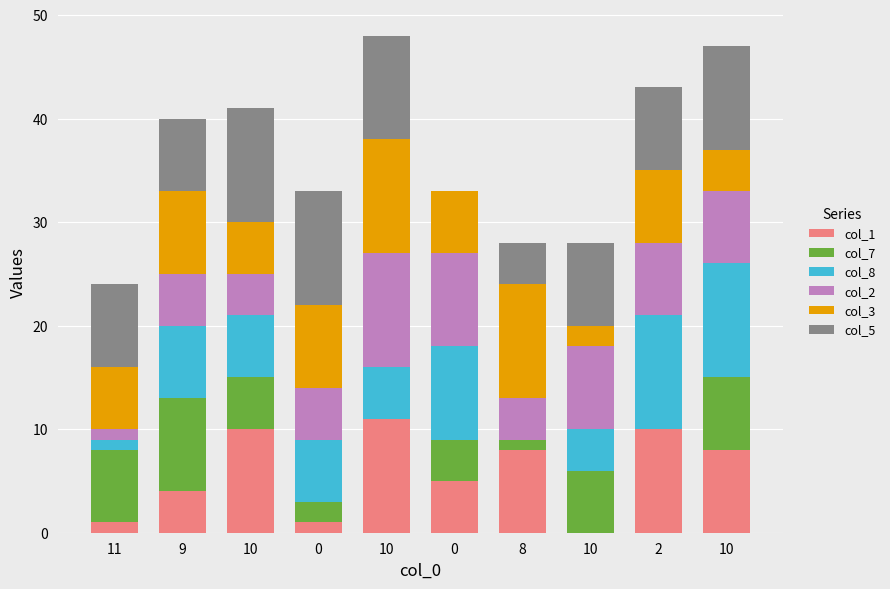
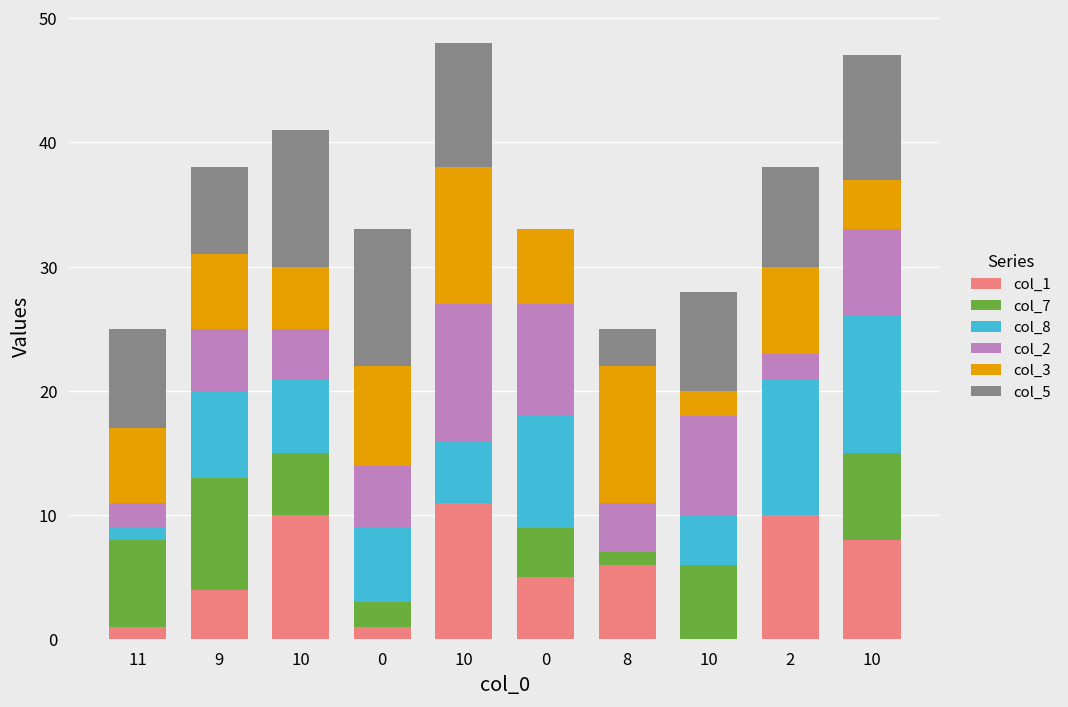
  {
    "col_1": {
      "11": 1,
      "9": 4,
-     "8": 8,
+     "8": 6,
      "2": 10
    },
    "col_7": {
      "11": 7,
      "9": 9,
      "8": 1,
      "2": 0
    },
    "col_8": {
      "11": 1,
      "9": 7,
      "8": 0,
      "2": 11
    },
    "col_2": {
-     "11": 1,
+     "11": 2,
      "9": 5,
      "8": 4,
-     "2": 7
+     "2": 2
    },
    "col_3": {
      "11": 6,
-     "9": 8,
+     "9": 6,
      "8": 11,
      "2": 7
    },
    "col_5": {
      "11": 8,
      "9": 7,
-     "8": 4,
+     "8": 3,
      "2": 8
    }
  }
